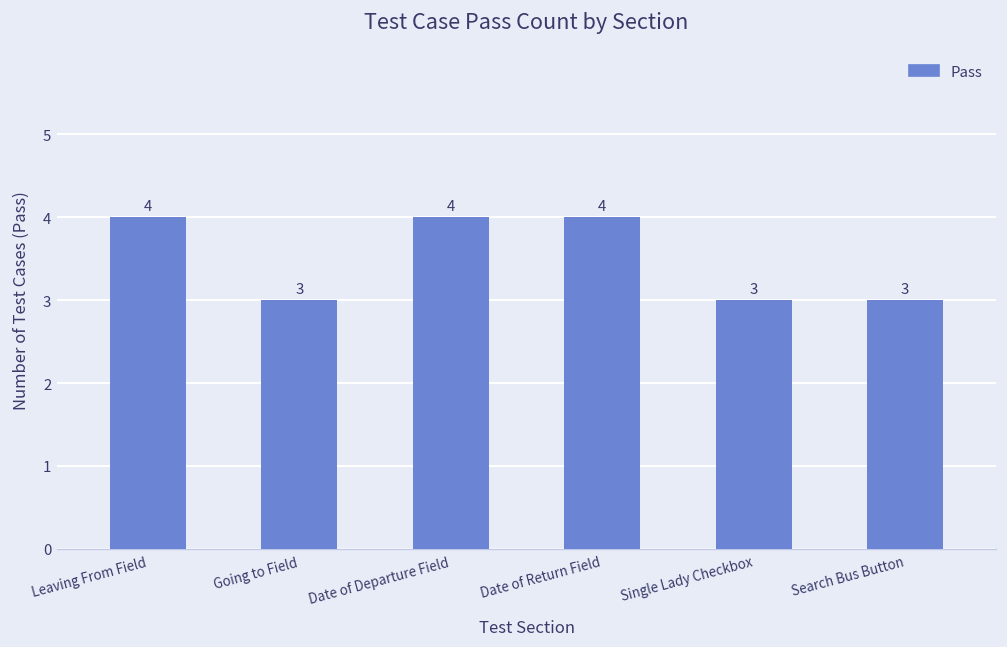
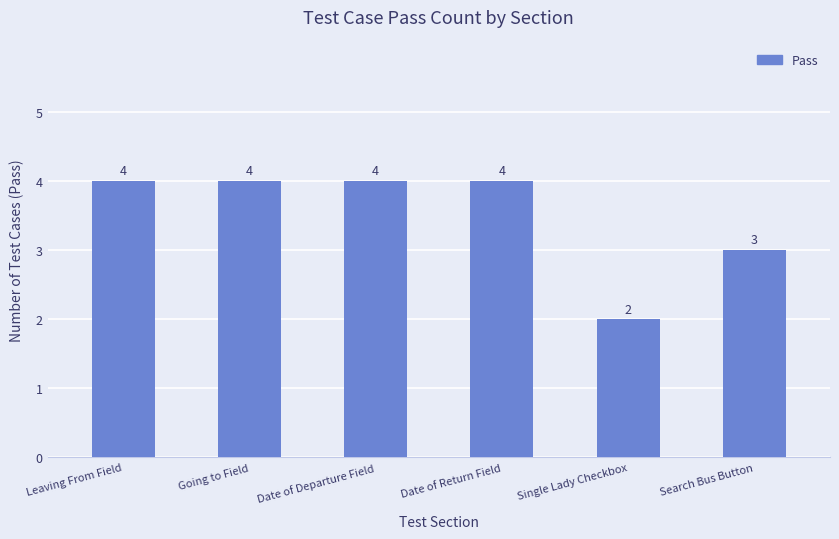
  {
    "Leaving From Field": 4,
-   "Going to Field": 3,
+   "Going to Field": 4,
    "Date of Departure Field": 4,
    "Date of Return Field": 4,
-   "Single Lady Checkbox": 3,
+   "Single Lady Checkbox": 2,
    "Search Bus Button": 3
  }
